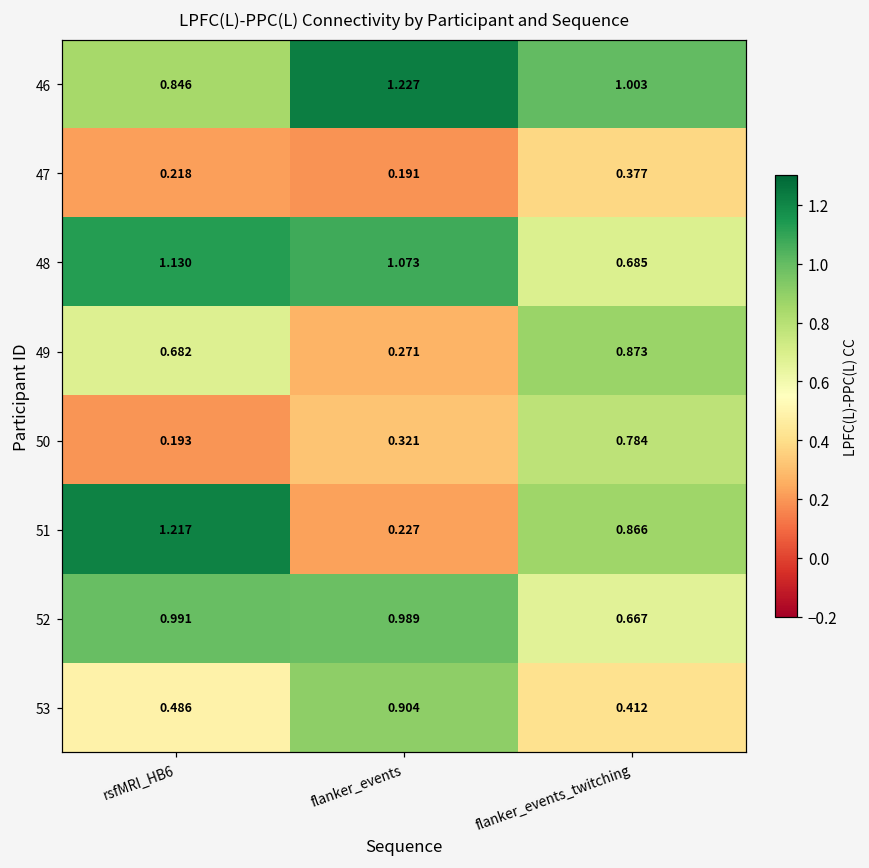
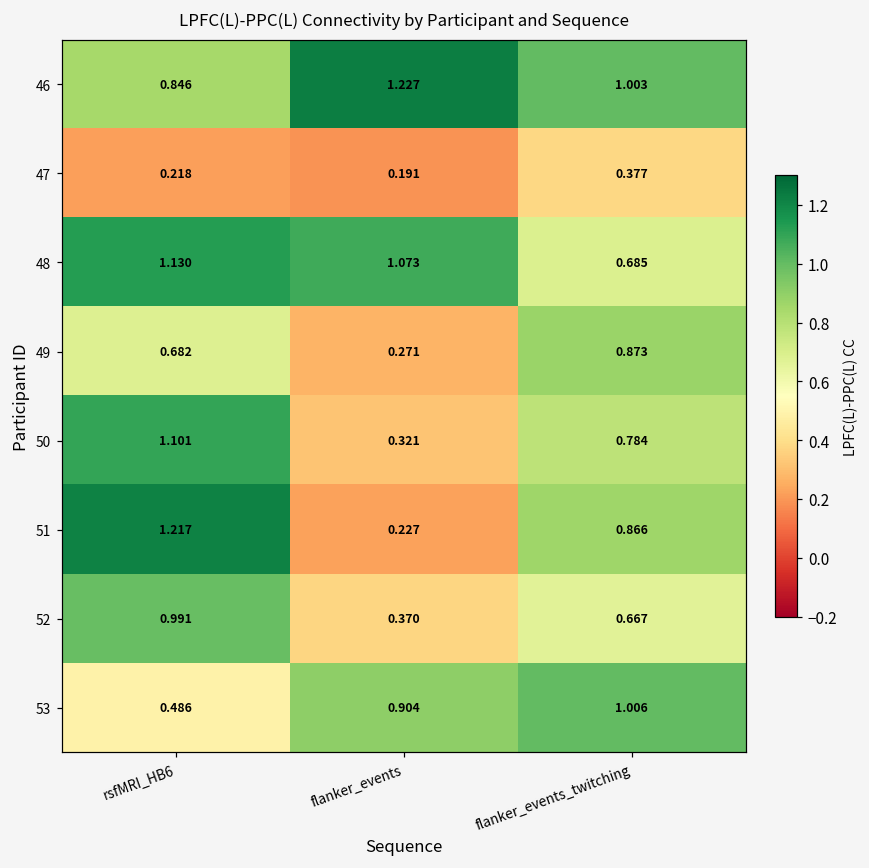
  {
    "46": {
      "rsfMRI_HB6": 0.846,
      "flanker_events": 1.227,
      "flanker_events_twitching": 1.003
    },
    "47": {
      "rsfMRI_HB6": 0.218,
      "flanker_events": 0.191,
      "flanker_events_twitching": 0.377
    },
    "48": {
      "rsfMRI_HB6": 1.130,
      "flanker_events": 1.073,
      "flanker_events_twitching": 0.685
    },
    "49": {
      "rsfMRI_HB6": 0.682,
      "flanker_events": 0.271,
      "flanker_events_twitching": 0.873
    },
    "50": {
-     "rsfMRI_HB6": 0.193,
+     "rsfMRI_HB6": 1.101,
      "flanker_events": 0.321,
      "flanker_events_twitching": 0.784
    },
    "51": {
      "rsfMRI_HB6": 1.217,
      "flanker_events": 0.227,
      "flanker_events_twitching": 0.866
    },
    "52": {
      "rsfMRI_HB6": 0.991,
-     "flanker_events": 0.989,
+     "flanker_events": 0.370,
      "flanker_events_twitching": 0.667
    },
    "53": {
      "rsfMRI_HB6": 0.486,
      "flanker_events": 0.904,
-     "flanker_events_twitching": 0.412
+     "flanker_events_twitching": 1.006
    }
  }
